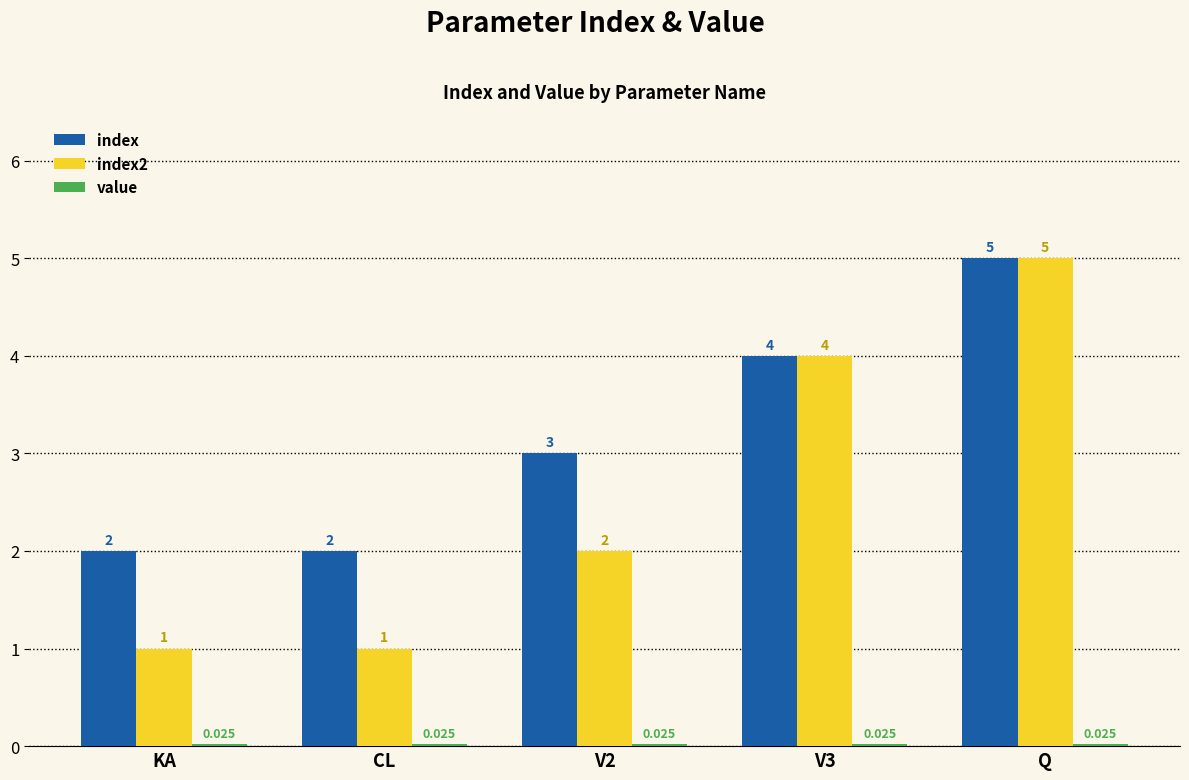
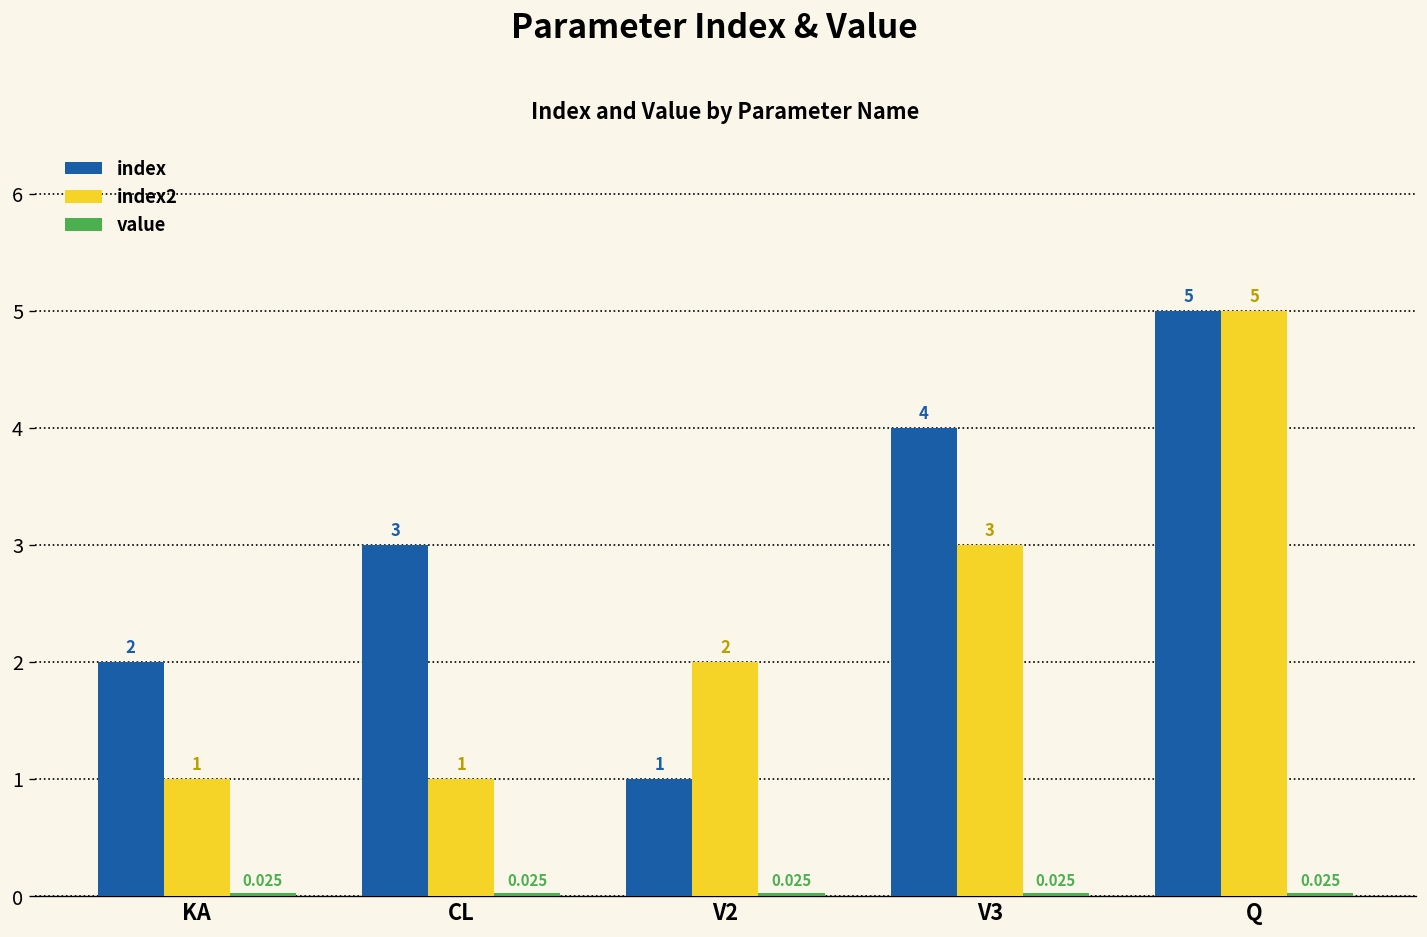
  {
    "index": {
      "KA": 2,
-     "CL": 2,
-     "V2": 3,
+     "CL": 3,
+     "V2": 1,
      "V3": 4,
      "Q": 5
    },
    "index2": {
      "KA": 1,
      "CL": 1,
      "V2": 2,
-     "V3": 4,
+     "V3": 3,
      "Q": 5
    },
    "value": {
      "KA": 0.025,
      "CL": 0.025,
      "V2": 0.025,
      "V3": 0.025,
      "Q": 0.025
    }
  }
